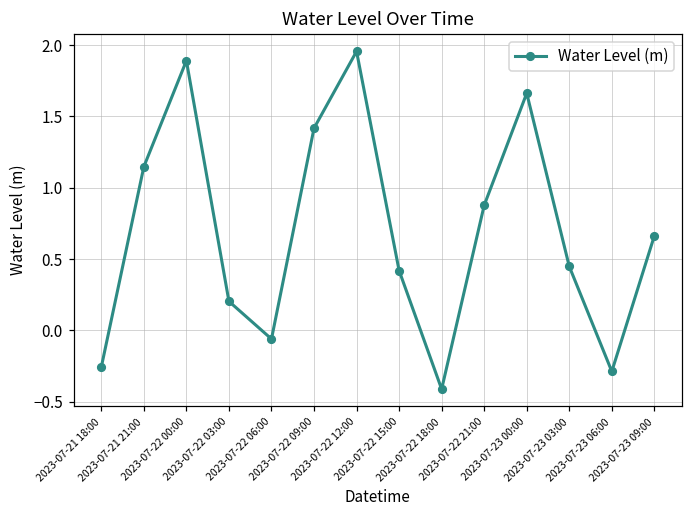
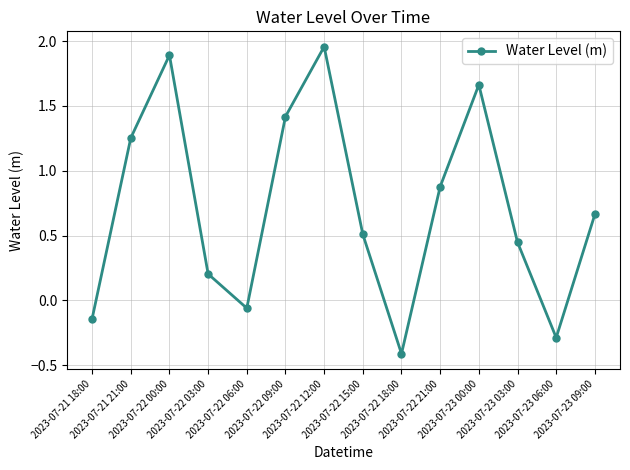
  {
-   "2023-07-21 18:00": -0.26,
-   "2023-07-21 21:00": 1.15,
+   "2023-07-21 18:00": -0.14,
+   "2023-07-21 21:00": 1.25,
    "2023-07-22 00:00": 1.89,
    "2023-07-22 03:00": 0.20,
    "2023-07-22 06:00": -0.06,
    "2023-07-22 09:00": 1.42,
    "2023-07-22 12:00": 1.96,
-   "2023-07-22 15:00": 0.42,
+   "2023-07-22 15:00": 0.51,
    "2023-07-22 18:00": -0.41,
    "2023-07-22 21:00": 0.88,
    "2023-07-23 00:00": 1.66,
    "2023-07-23 03:00": 0.45,
    "2023-07-23 06:00": -0.29,
    "2023-07-23 09:00": 0.66
  }
